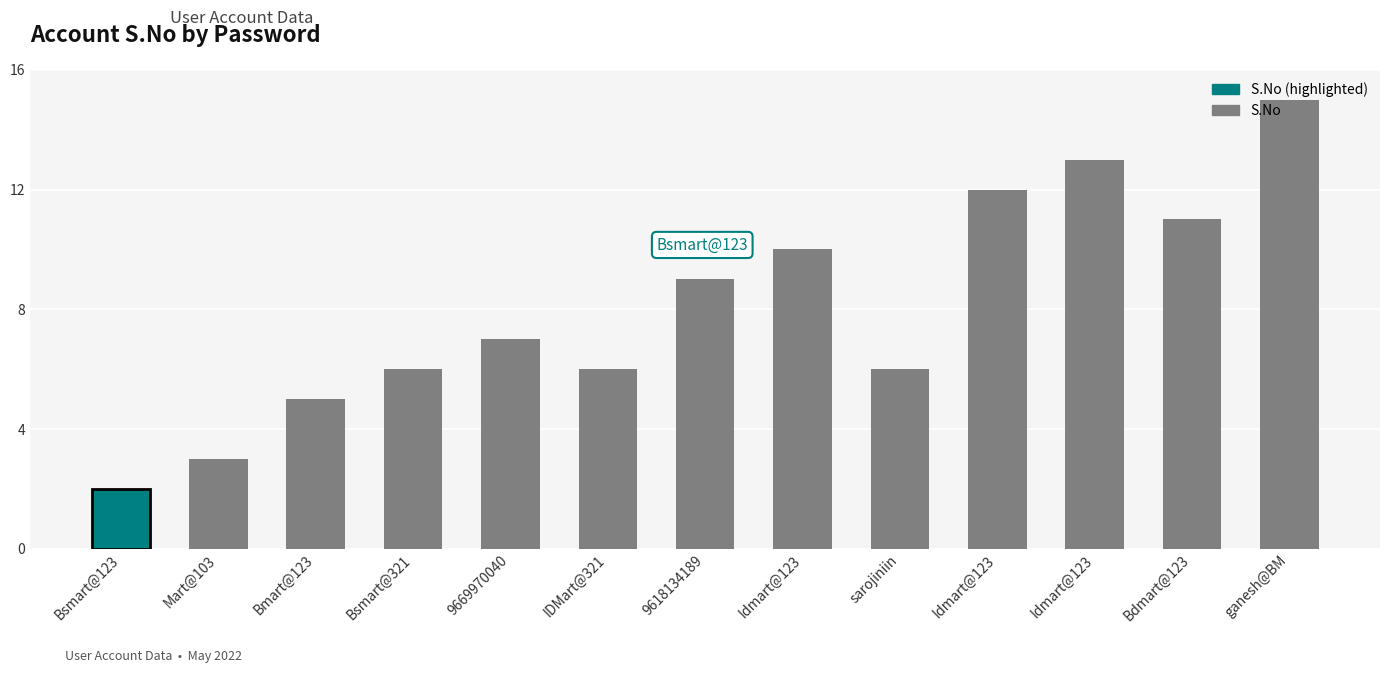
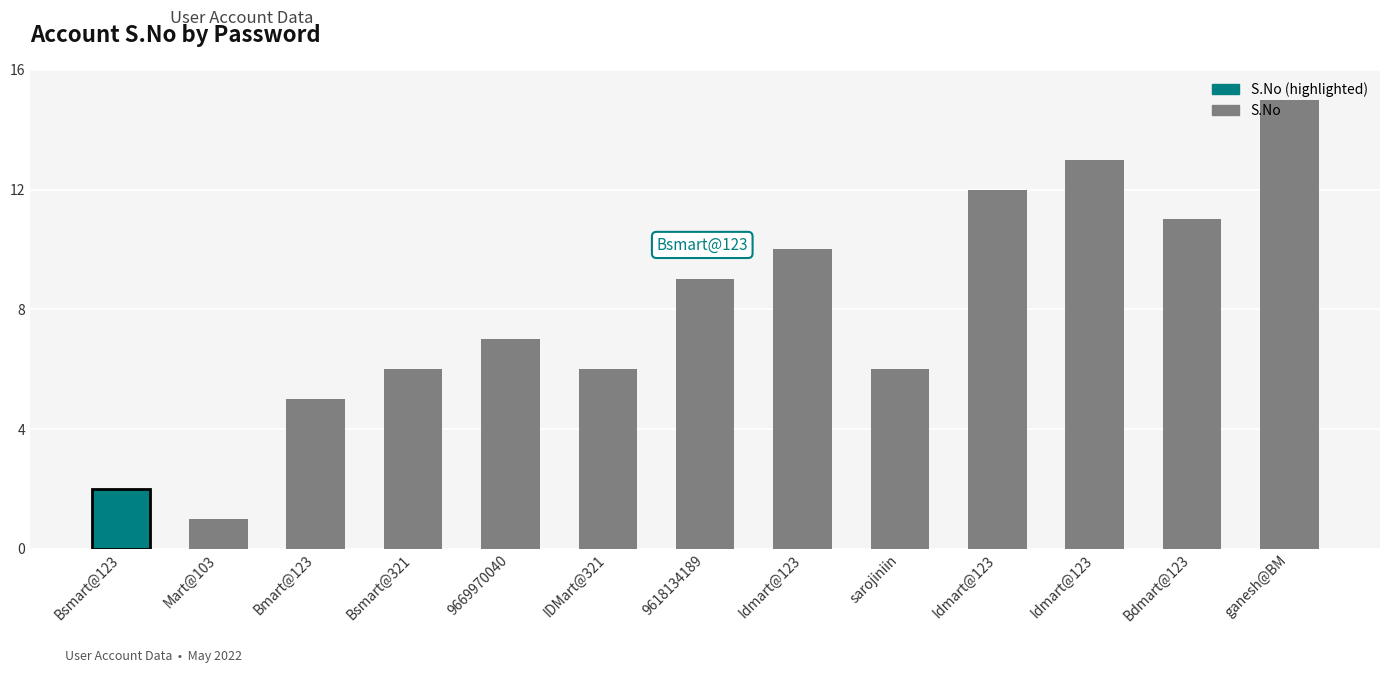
  {
    "Bsmart@123": 2,
-   "Mart@103": 3,
+   "Mart@103": 1,
    "Bmart@123": 5,
    "Bsmart@321": 6,
    "9669970040": 7,
    "IDMart@321": 6,
    "9618134189": 9,
    "sarojiniin": 6,
    "Bdmart@123": 11,
    "ganesh@BM": 15
  }
